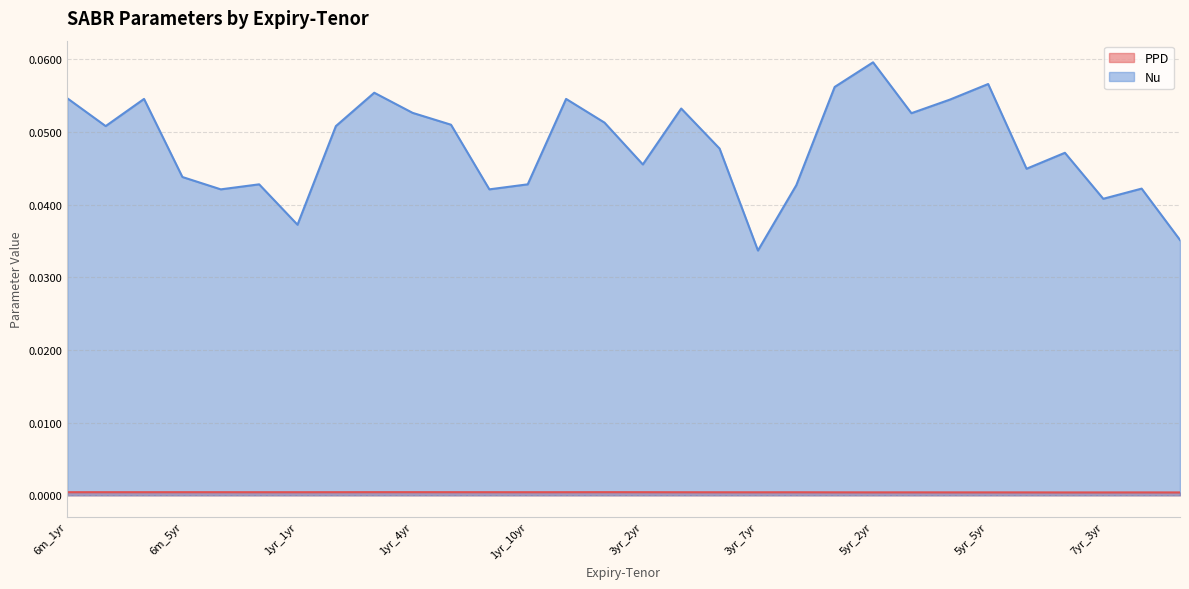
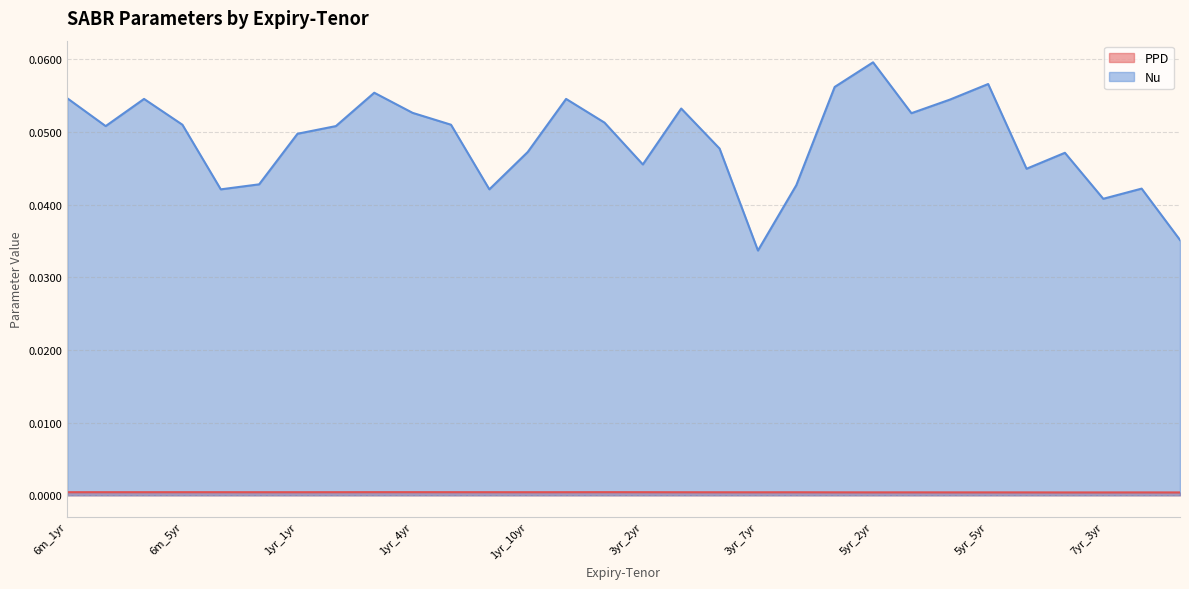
  {
    "PPD": {
      "6m_1yr": 0.000,
      "6m_5yr": 0.000,
      "1yr_1yr": 0.000,
      "1yr_4yr": 0.000,
      "1yr_10yr": 0.000,
      "3yr_2yr": 0.000,
      "3yr_7yr": 0.000,
      "5yr_2yr": 0.000,
      "5yr_5yr": 0.000,
      "7yr_3yr": 0.000
    },
    "Nu": {
      "6m_1yr": 0.055,
-     "6m_5yr": 0.044,
-     "1yr_1yr": 0.037,
+     "6m_5yr": 0.051,
+     "1yr_1yr": 0.050,
      "1yr_4yr": 0.053,
-     "1yr_10yr": 0.043,
+     "1yr_10yr": 0.047,
      "3yr_2yr": 0.046,
      "3yr_7yr": 0.034,
      "5yr_2yr": 0.060,
      "5yr_5yr": 0.057,
      "7yr_3yr": 0.041
    }
  }
